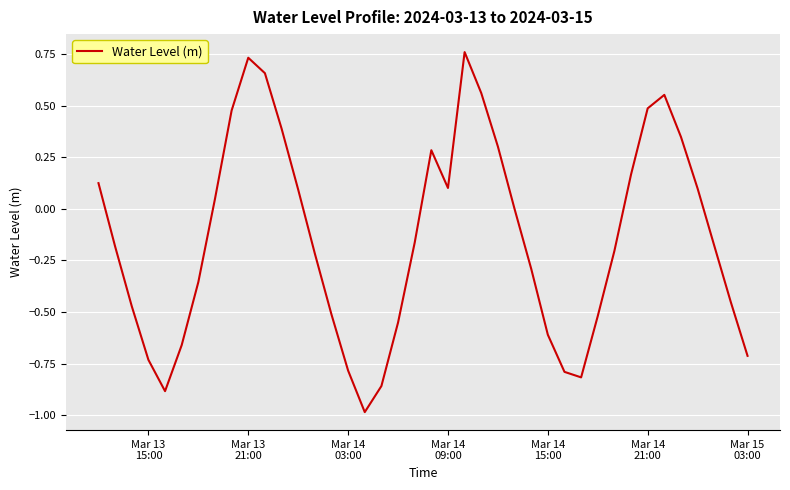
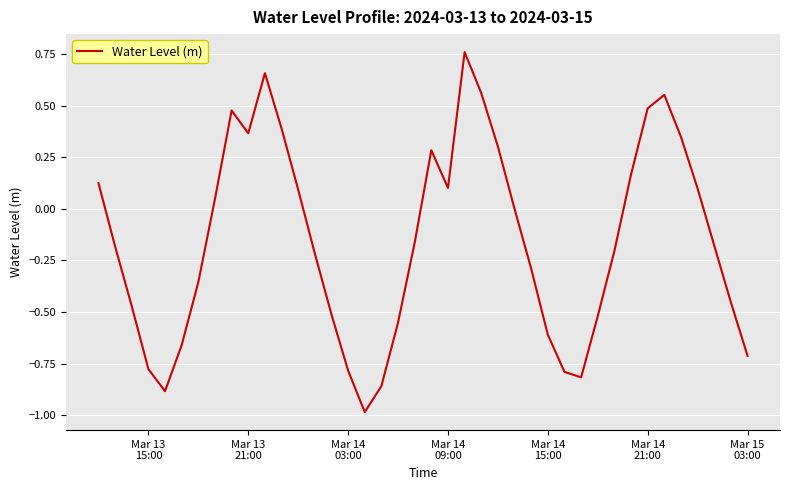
  {
-   "Mar 13 15:00": -0.73,
-   "Mar 13 21:00": 0.73,
+   "Mar 13 15:00": -0.78,
+   "Mar 13 21:00": 0.37,
    "Mar 14 03:00": -0.78,
    "Mar 14 09:00": 0.10,
    "Mar 14 15:00": -0.61,
    "Mar 14 21:00": 0.49,
    "Mar 15 03:00": -0.71
  }
